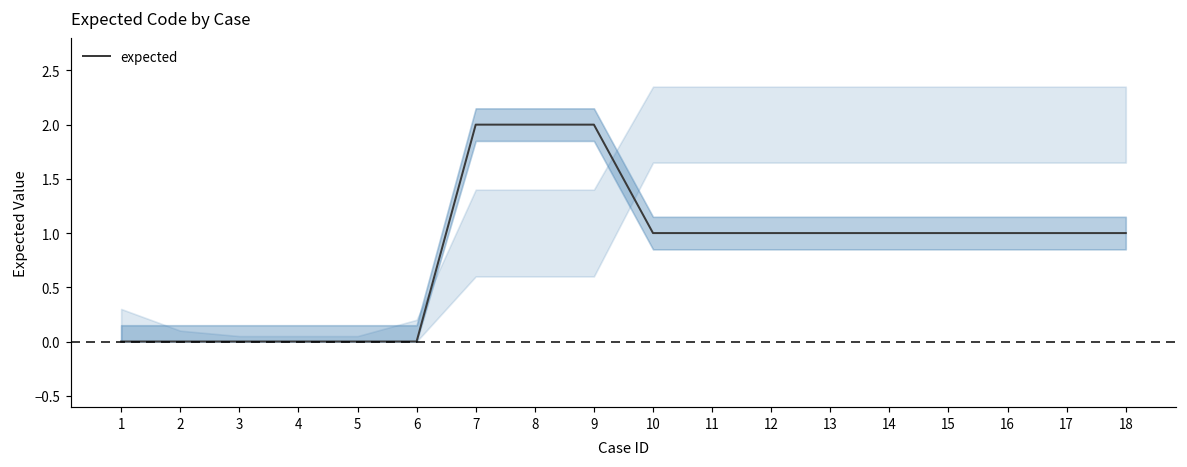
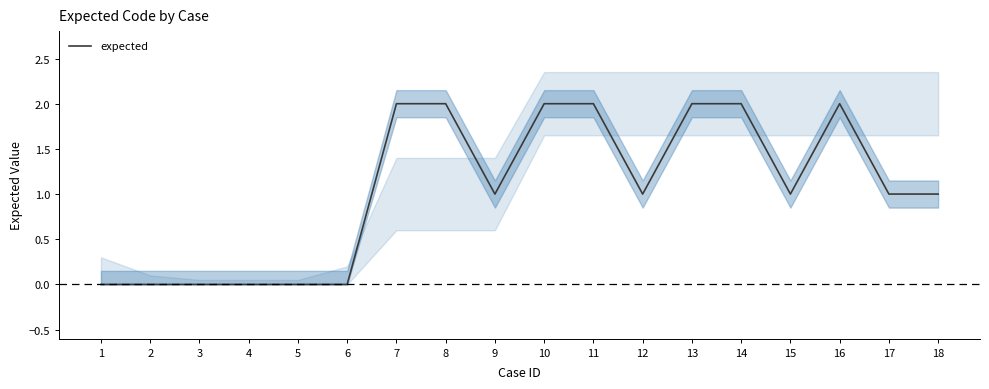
  {
    "expected": {
      "1": 0,
      "2": 0,
      "3": 0,
      "4": 0,
      "5": 0,
      "6": 0,
      "7": 2,
      "8": 2,
-     "9": 2,
-     "10": 1,
-     "11": 1,
+     "9": 1,
+     "10": 2,
+     "11": 2,
      "12": 1,
-     "13": 1,
-     "14": 1,
+     "13": 2,
+     "14": 2,
      "15": 1,
-     "16": 1,
+     "16": 2,
      "17": 1,
      "18": 1
    }
  }
